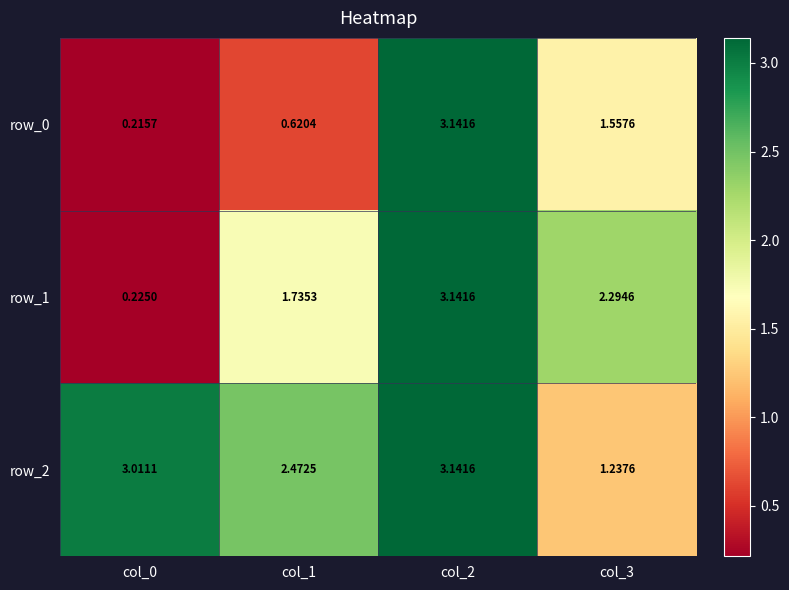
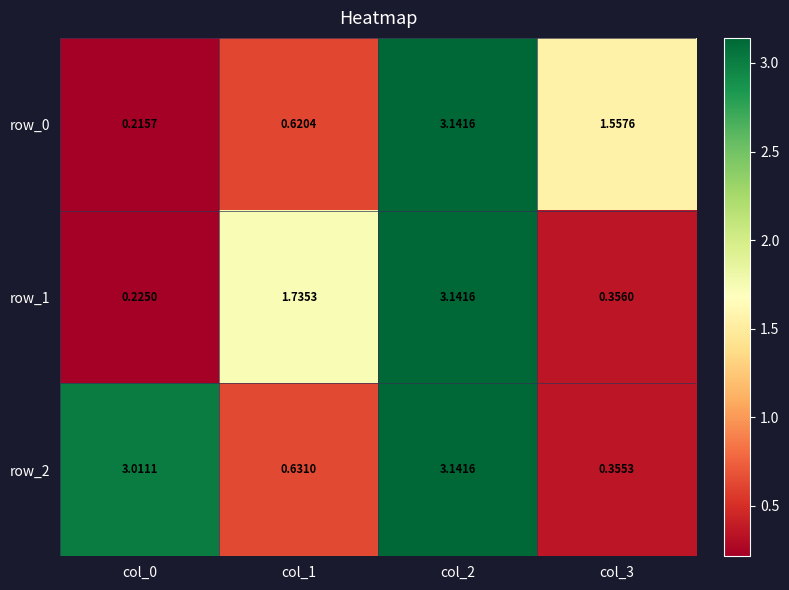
  {
    "row_0": {
      "col_0": 0.2157,
      "col_1": 0.6204,
      "col_2": 3.1416,
      "col_3": 1.5576
    },
    "row_1": {
      "col_0": 0.2250,
      "col_1": 1.7353,
      "col_2": 3.1416,
-     "col_3": 2.2946
+     "col_3": 0.3560
    },
    "row_2": {
      "col_0": 3.0111,
-     "col_1": 2.4725,
+     "col_1": 0.6310,
      "col_2": 3.1416,
-     "col_3": 1.2376
+     "col_3": 0.3553
    }
  }
